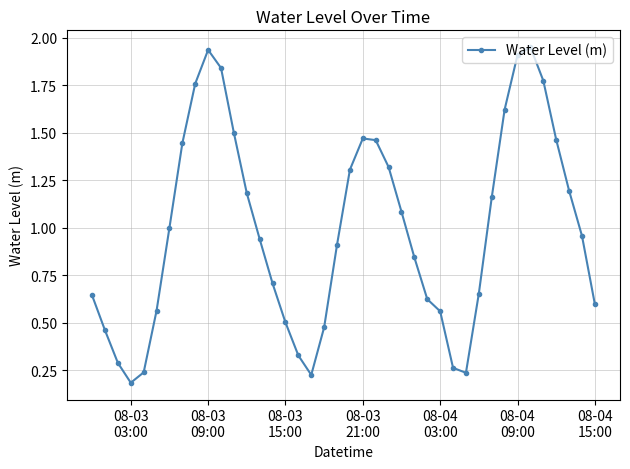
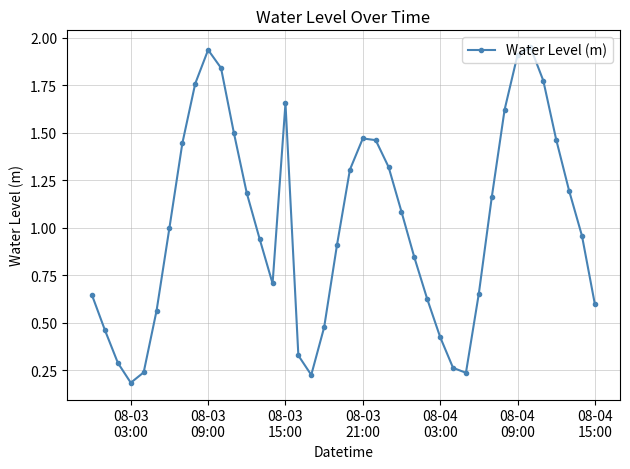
  {
    "08-03 03:00": 0.18,
    "08-03 09:00": 1.94,
-   "08-03 15:00": 0.50,
+   "08-03 15:00": 1.65,
    "08-03 21:00": 1.47,
-   "08-04 03:00": 0.56,
+   "08-04 03:00": 0.42,
    "08-04 15:00": 0.60
  }
